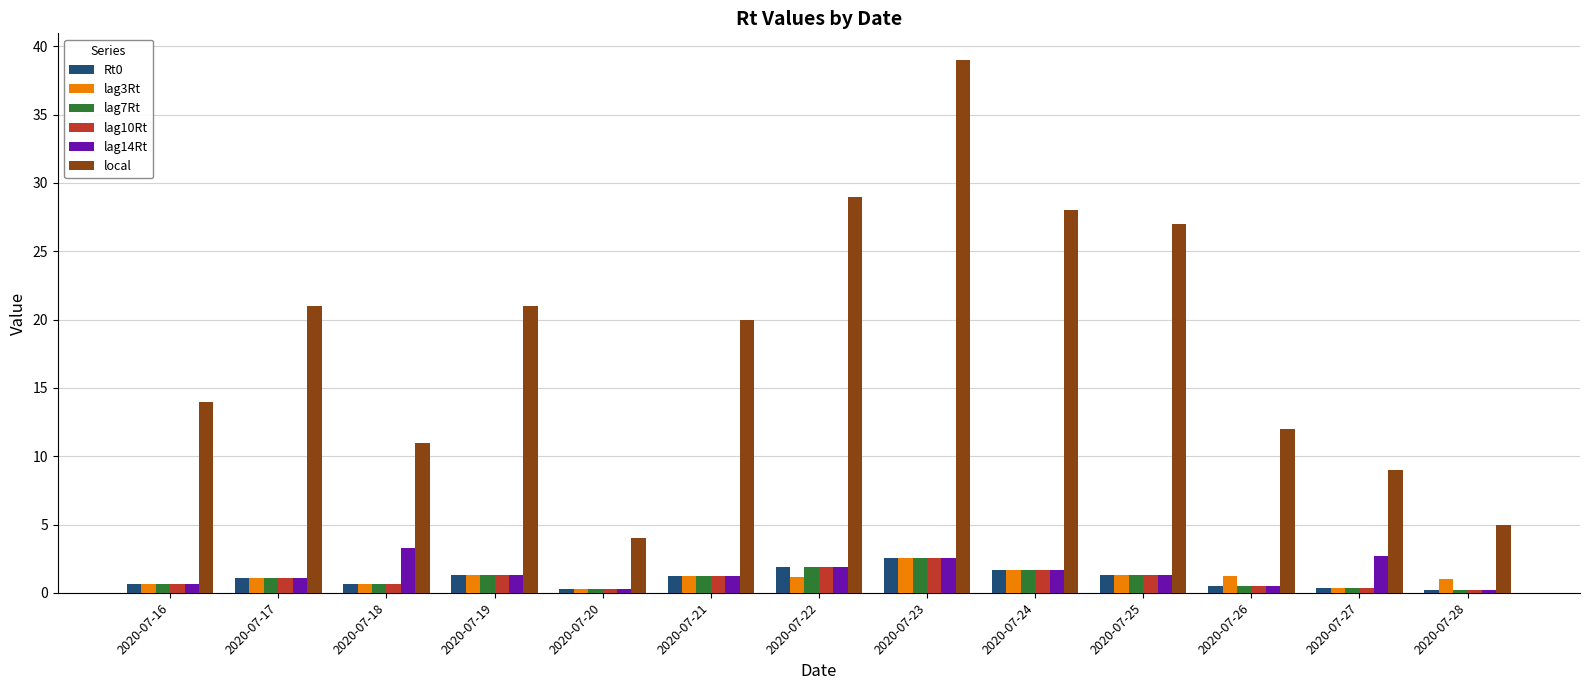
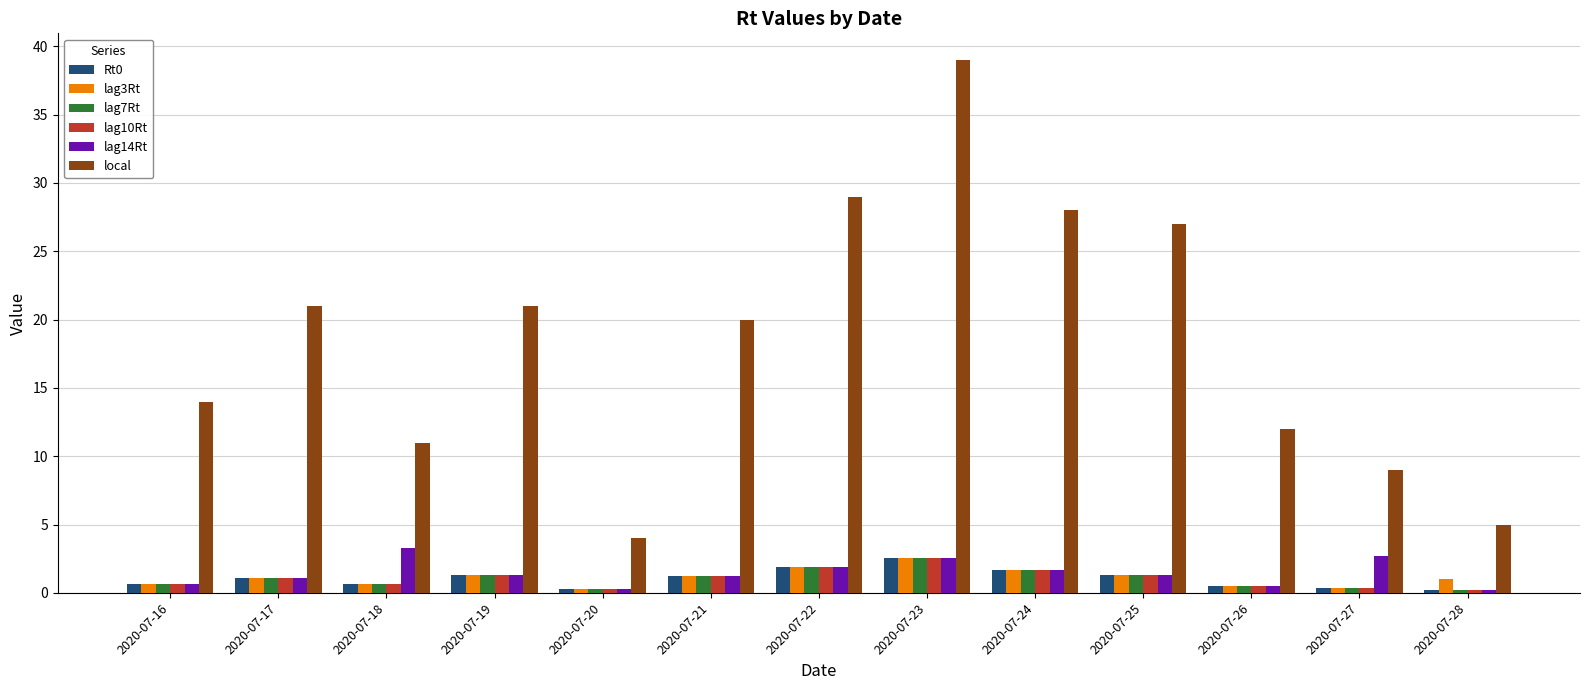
  {
    "Rt0": {
      "2020-07-16": 0.7,
      "2020-07-17": 1.1,
      "2020-07-18": 0.6,
      "2020-07-19": 1.3,
      "2020-07-20": 0.2,
      "2020-07-21": 1.3,
      "2020-07-22": 1.9,
      "2020-07-23": 2.6,
      "2020-07-24": 1.6,
      "2020-07-25": 1.3,
      "2020-07-26": 0.5,
      "2020-07-27": 0.4,
      "2020-07-28": 0.2
    },
    "lag3Rt": {
      "2020-07-16": 0.7,
      "2020-07-17": 1.1,
      "2020-07-18": 0.6,
      "2020-07-19": 1.3,
      "2020-07-20": 0.2,
      "2020-07-21": 1.3,
-     "2020-07-22": 1.2,
+     "2020-07-22": 1.9,
      "2020-07-23": 2.6,
      "2020-07-24": 1.6,
      "2020-07-25": 1.3,
-     "2020-07-26": 1.2,
+     "2020-07-26": 0.5,
      "2020-07-27": 0.4,
      "2020-07-28": 1.0
    },
    "lag7Rt": {
      "2020-07-16": 0.7,
      "2020-07-17": 1.1,
      "2020-07-18": 0.6,
      "2020-07-19": 1.3,
      "2020-07-20": 0.2,
      "2020-07-21": 1.3,
      "2020-07-22": 1.9,
      "2020-07-23": 2.6,
      "2020-07-24": 1.6,
      "2020-07-25": 1.3,
      "2020-07-26": 0.5,
      "2020-07-27": 0.4,
      "2020-07-28": 0.2
    },
    "lag14Rt": {
      "2020-07-16": 0.7,
      "2020-07-17": 1.1,
      "2020-07-18": 3.3,
      "2020-07-19": 1.3,
      "2020-07-20": 0.2,
      "2020-07-21": 1.3,
      "2020-07-22": 1.9,
      "2020-07-23": 2.6,
      "2020-07-24": 1.6,
      "2020-07-25": 1.3,
      "2020-07-26": 0.5,
      "2020-07-27": 2.7,
      "2020-07-28": 0.2
    }
  }
